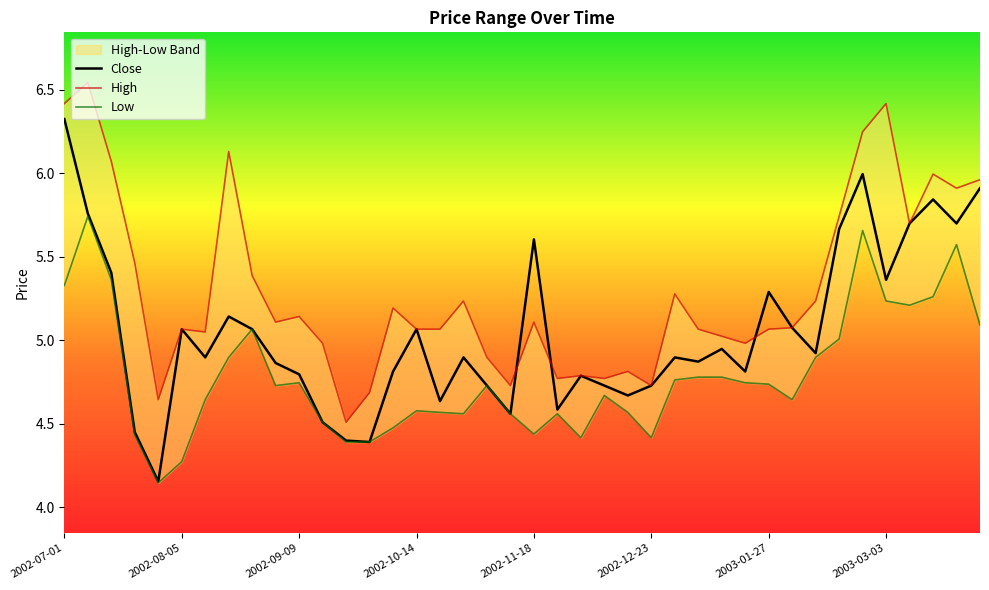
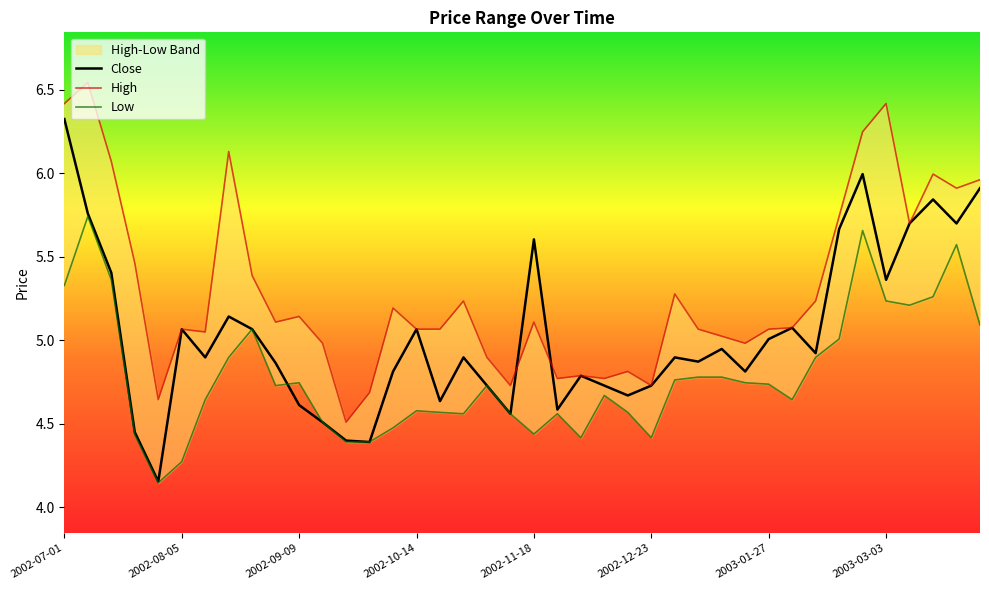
  {
    "Close": {
      "2002-07-01": 6.33,
-     "2002-09-09": 4.80,
+     "2002-09-09": 4.61,
      "2002-11-18": 5.61,
-     "2003-01-27": 5.29,
+     "2003-01-27": 5.01,
      "2003-03-03": 5.36
    },
    "High-Low Band": {
      "2002-07-01": 6.42,
      "2002-09-09": 5.14,
      "2002-11-18": 5.11,
      "2003-01-27": 5.07,
      "2003-03-03": 6.42
    },
    "Low": {
      "2002-07-01": 5.33,
      "2002-08-05": 4.27,
      "2002-09-09": 4.75,
      "2002-10-14": 4.58,
      "2002-11-18": 4.44,
      "2002-12-23": 4.42,
      "2003-01-27": 4.74,
      "2003-03-03": 5.24
    }
  }
